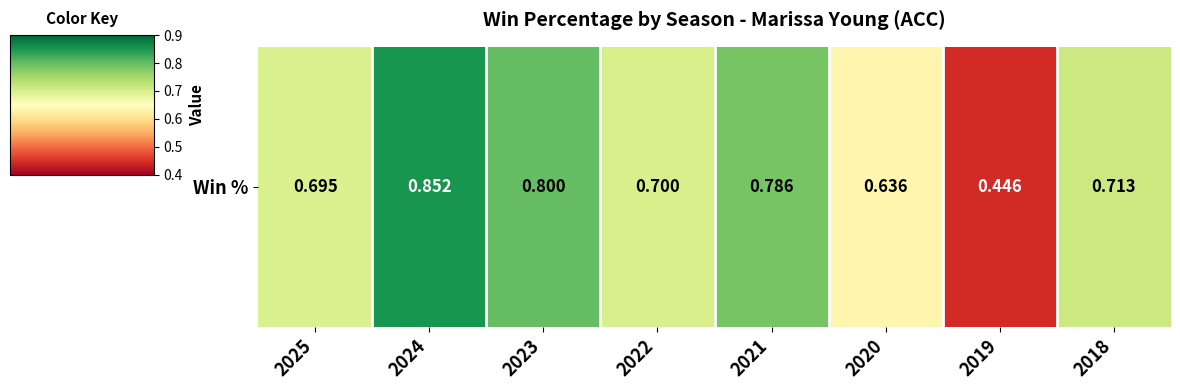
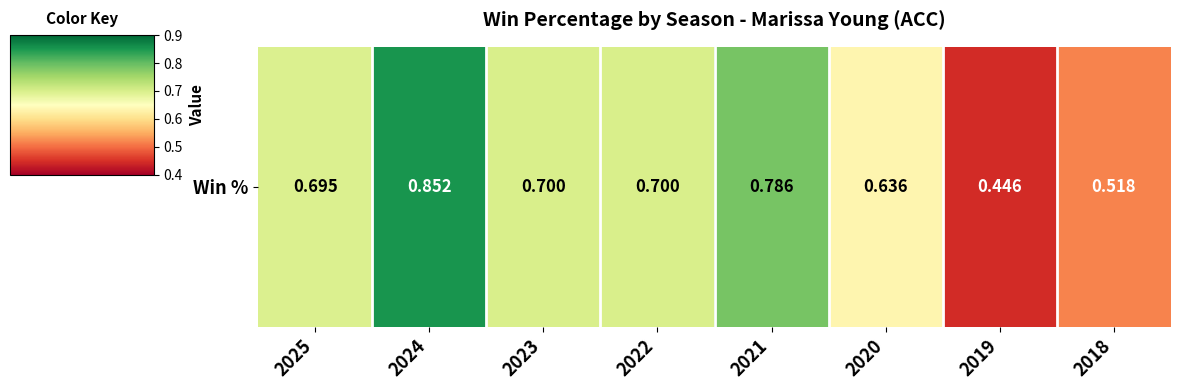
  {
    "Win %": {
      "2025": 0.695,
      "2024": 0.852,
-     "2023": 0.800,
+     "2023": 0.700,
      "2022": 0.700,
      "2021": 0.786,
      "2020": 0.636,
      "2019": 0.446,
-     "2018": 0.713
+     "2018": 0.518
    }
  }
